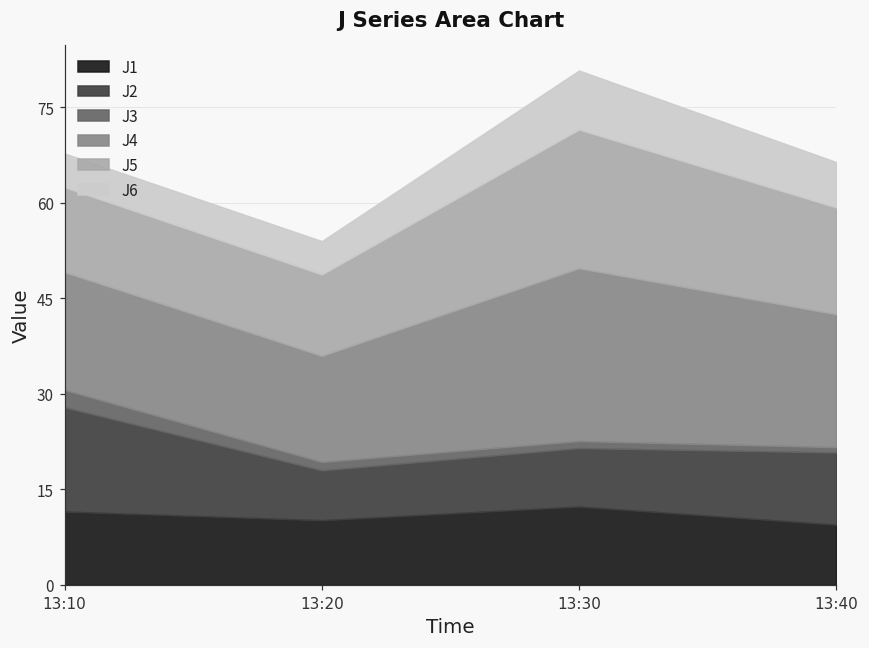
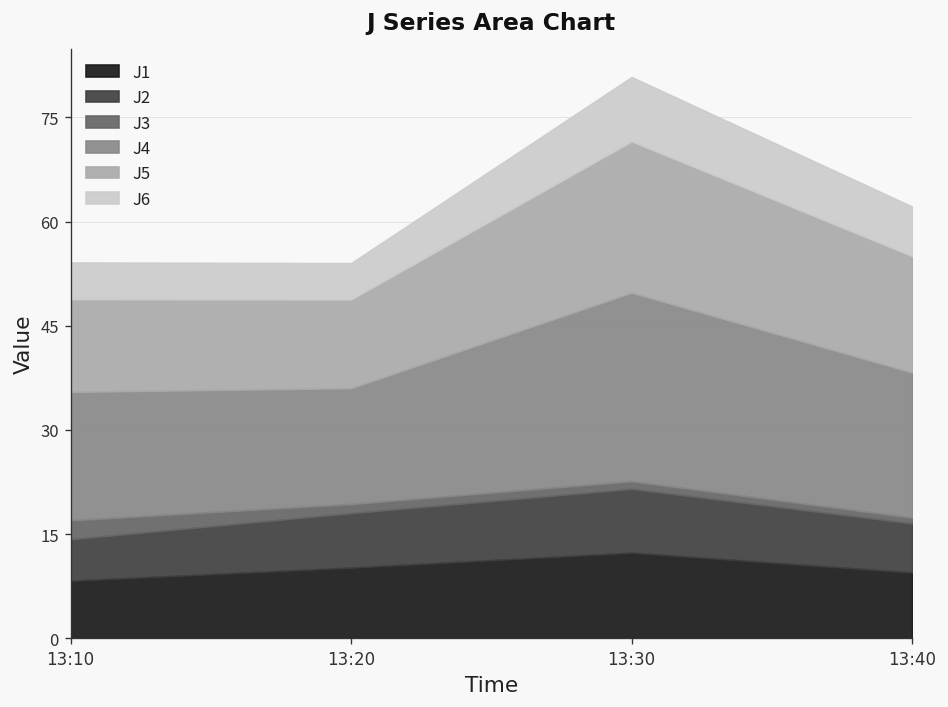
  {
    "J1": {
-     "13:10": 12,
+     "13:10": 8,
      "13:20": 10,
      "13:30": 12,
      "13:40": 9
    },
    "J2": {
-     "13:10": 16,
+     "13:10": 6,
      "13:20": 8,
      "13:30": 9,
-     "13:40": 11
+     "13:40": 7
    }
  }
